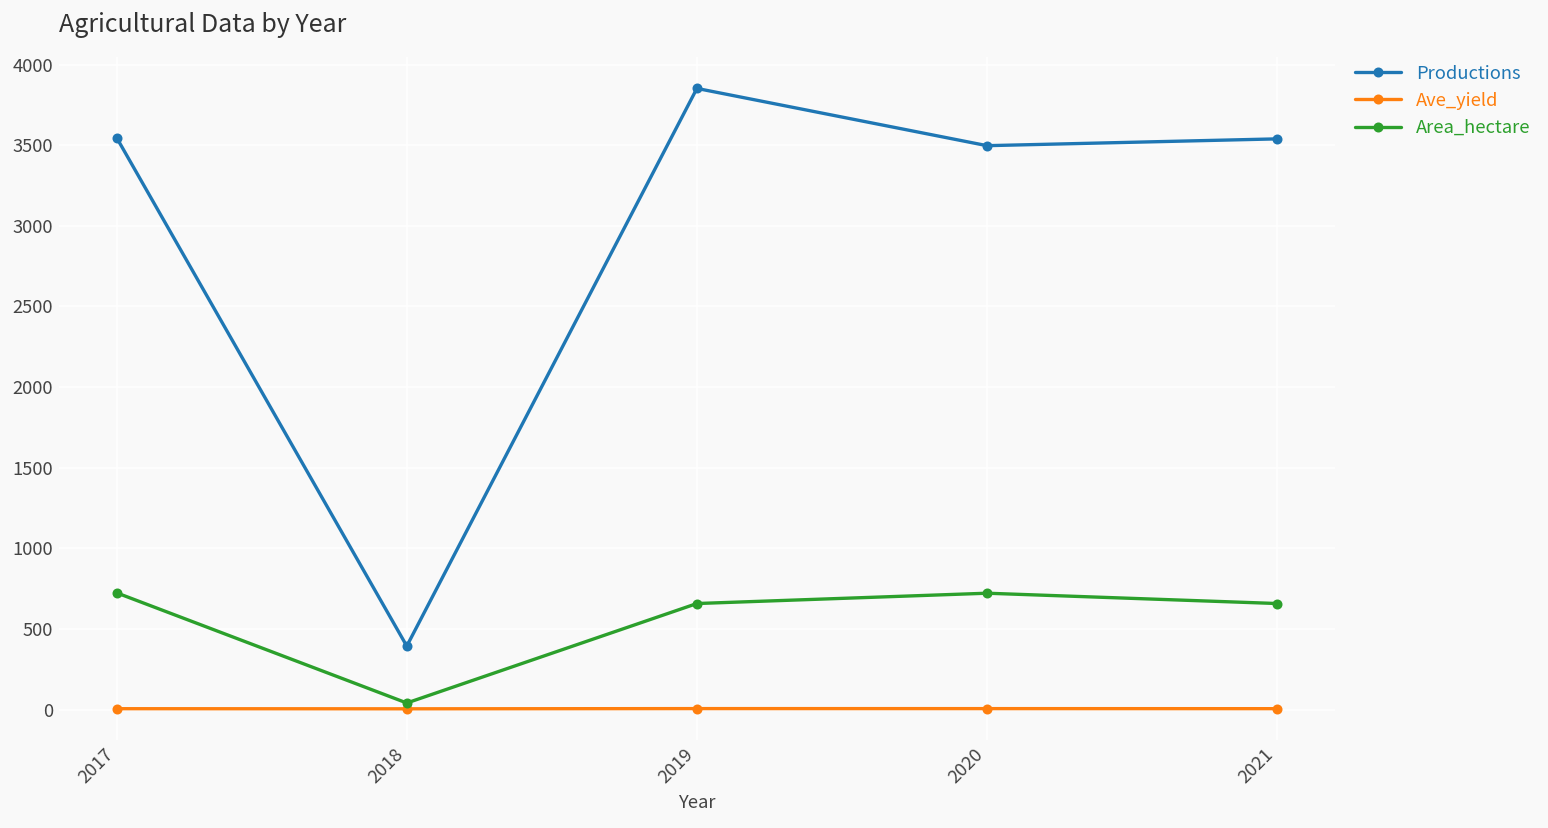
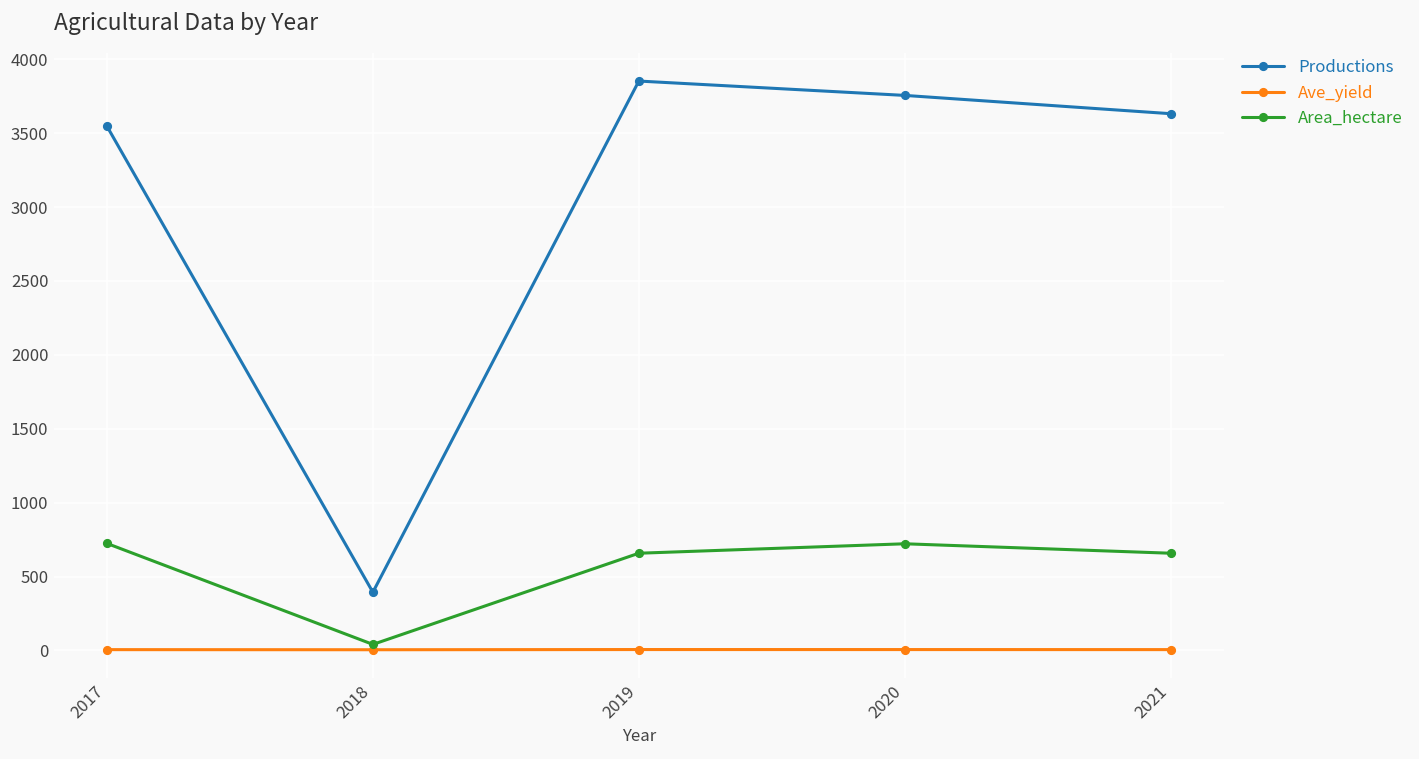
  {
    "Productions": {
      "2017": 3550,
      "2018": 390,
      "2019": 3850,
-     "2020": 3500,
-     "2021": 3540
+     "2020": 3760,
+     "2021": 3630
    },
    "Ave_yield": {
      "2017": 10,
      "2018": 0,
      "2019": 10,
      "2020": 10,
      "2021": 10
    },
    "Area_hectare": {
      "2017": 720,
      "2018": 40,
      "2019": 660,
      "2020": 720,
      "2021": 660
    }
  }
